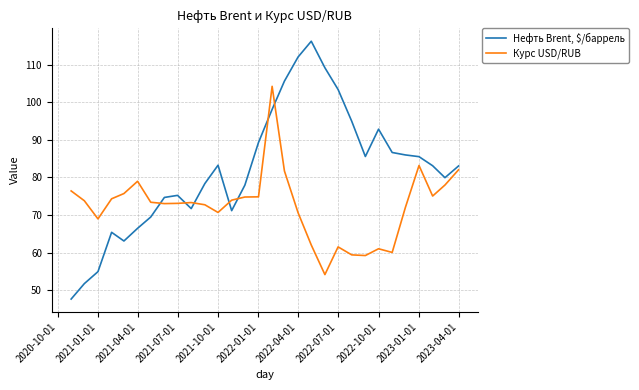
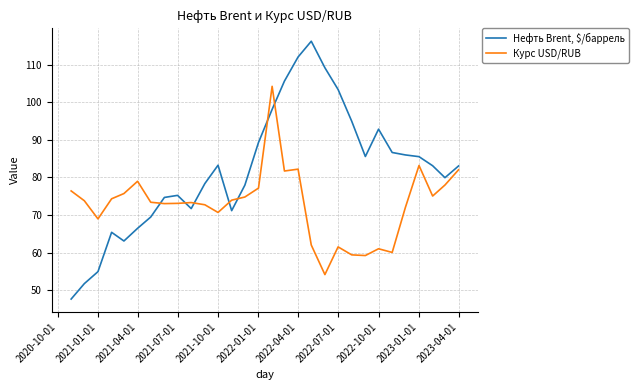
  {
    "Нефть Brent, $/баррель": {
      "2021-01-01": 55,
      "2021-04-01": 66,
      "2021-07-01": 75,
      "2021-10-01": 83,
      "2022-01-01": 89,
      "2022-04-01": 112,
      "2022-07-01": 103,
      "2022-10-01": 93,
      "2023-01-01": 86,
      "2023-04-01": 83
    },
    "Курс USD/RUB": {
      "2021-01-01": 69,
      "2021-04-01": 79,
      "2021-07-01": 73,
      "2021-10-01": 71,
-     "2022-01-01": 75,
-     "2022-04-01": 71,
+     "2022-01-01": 77,
+     "2022-04-01": 82,
      "2022-07-01": 62,
      "2022-10-01": 61,
      "2023-01-01": 83,
      "2023-04-01": 82
    }
  }
